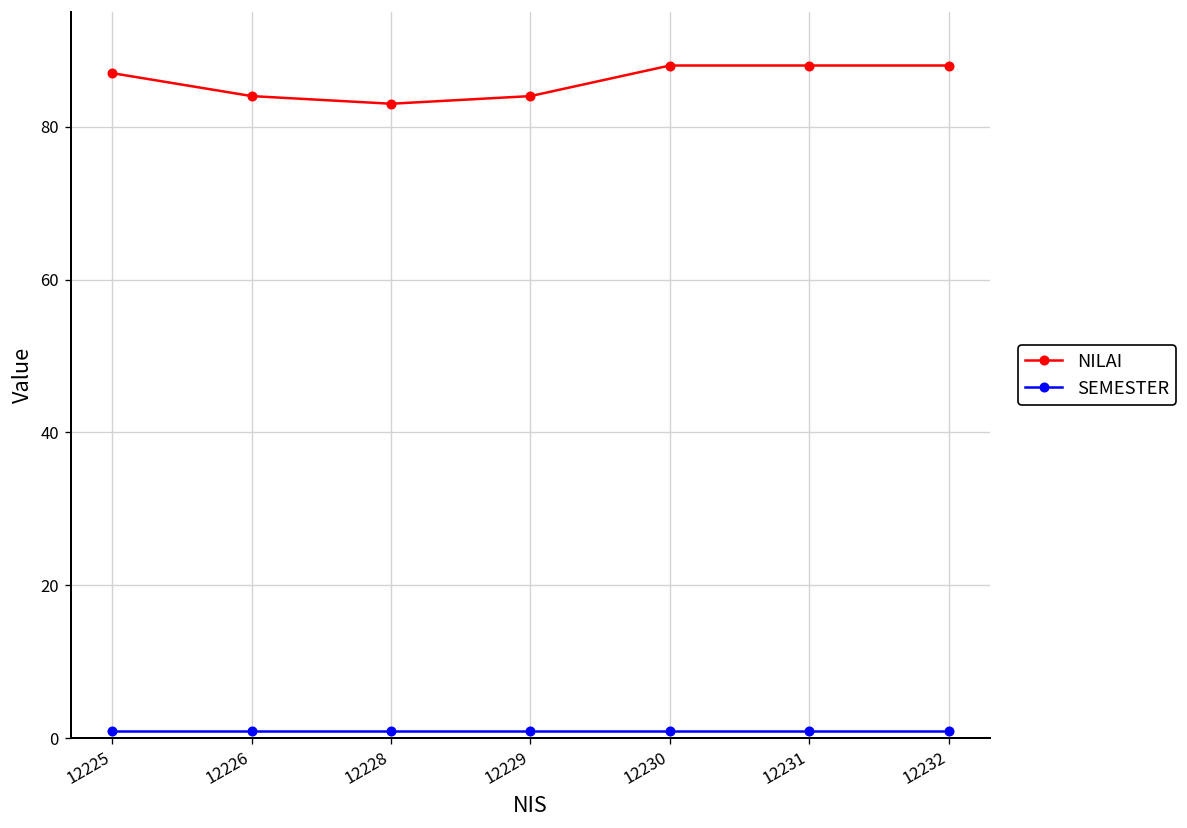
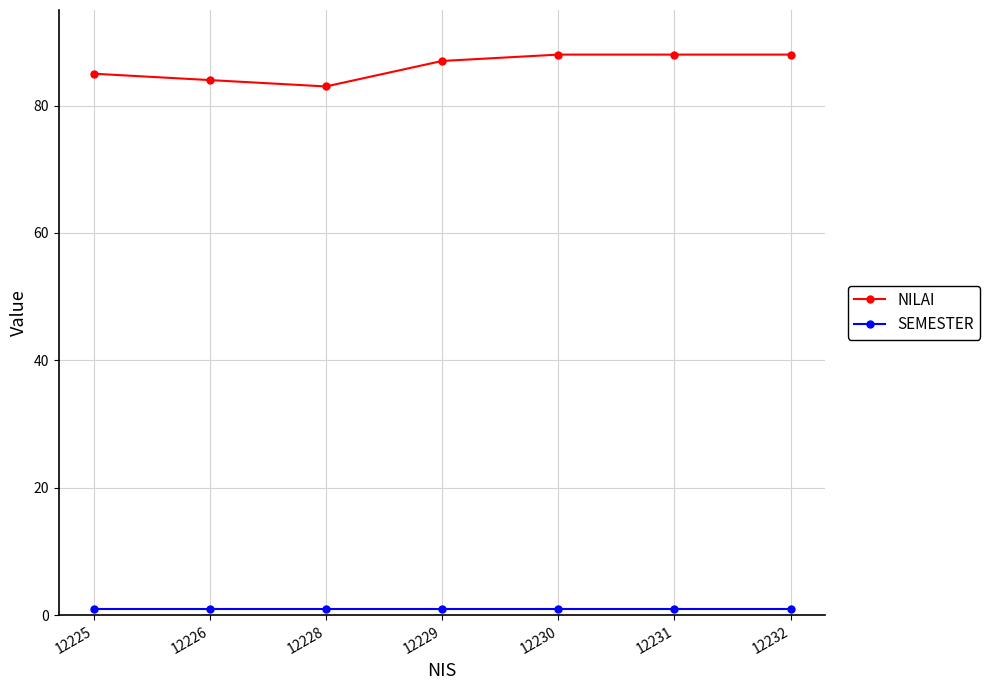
  {
    "NILAI": {
-     "12225": 87,
+     "12225": 85,
      "12226": 84,
      "12228": 83,
-     "12229": 84,
+     "12229": 87,
      "12230": 88,
      "12231": 88,
      "12232": 88
    },
    "SEMESTER": {
      "12225": 1,
      "12226": 1,
      "12228": 1,
      "12229": 1,
      "12230": 1,
      "12231": 1,
      "12232": 1
    }
  }
